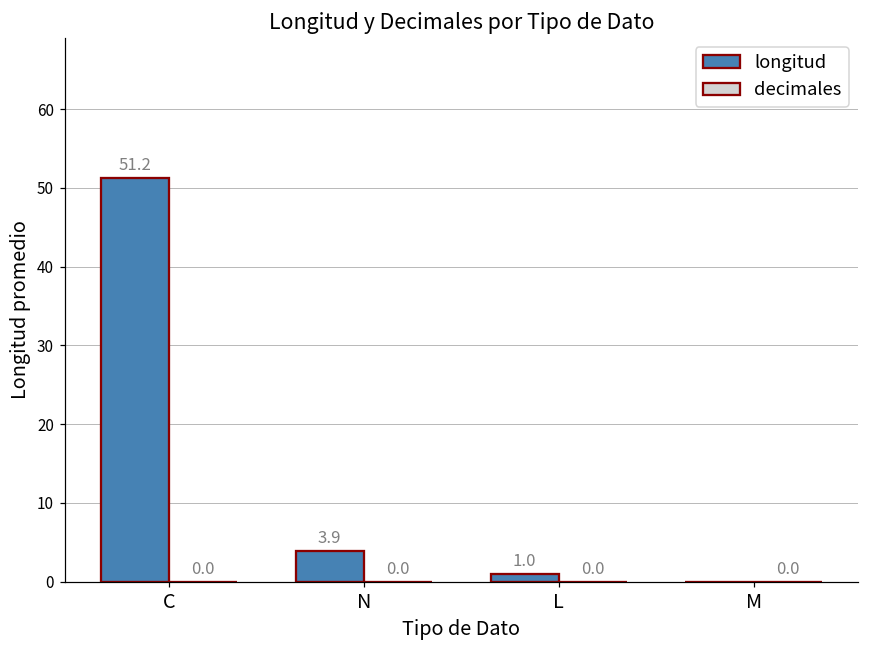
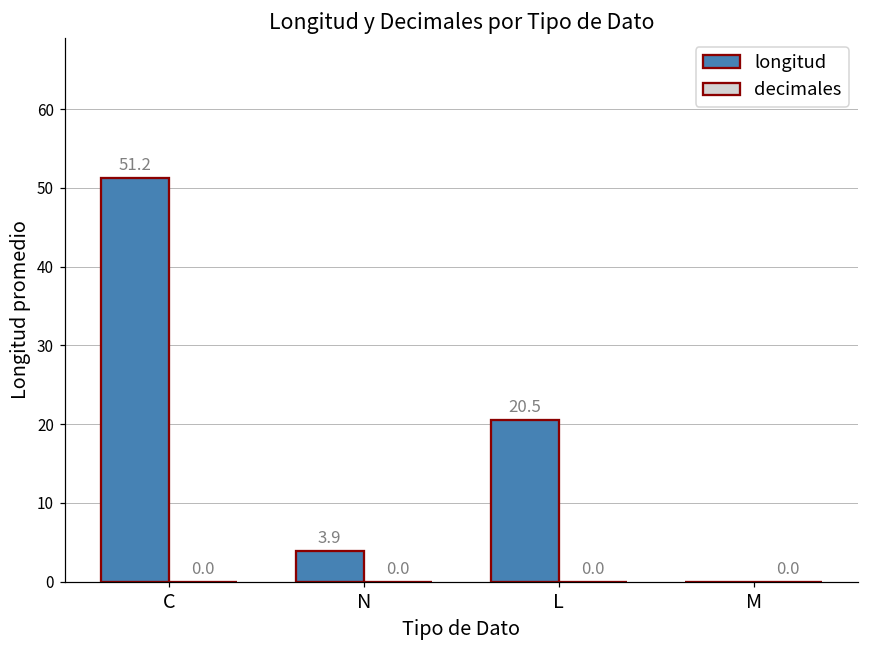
  {
    "longitud": {
      "C": 51.2,
      "N": 3.9,
-     "L": 1.0
+     "L": 20.5
    },
    "decimales": {
      "C": 0.0,
      "N": 0.0,
      "L": 0.0,
      "M": 0.0
    }
  }
